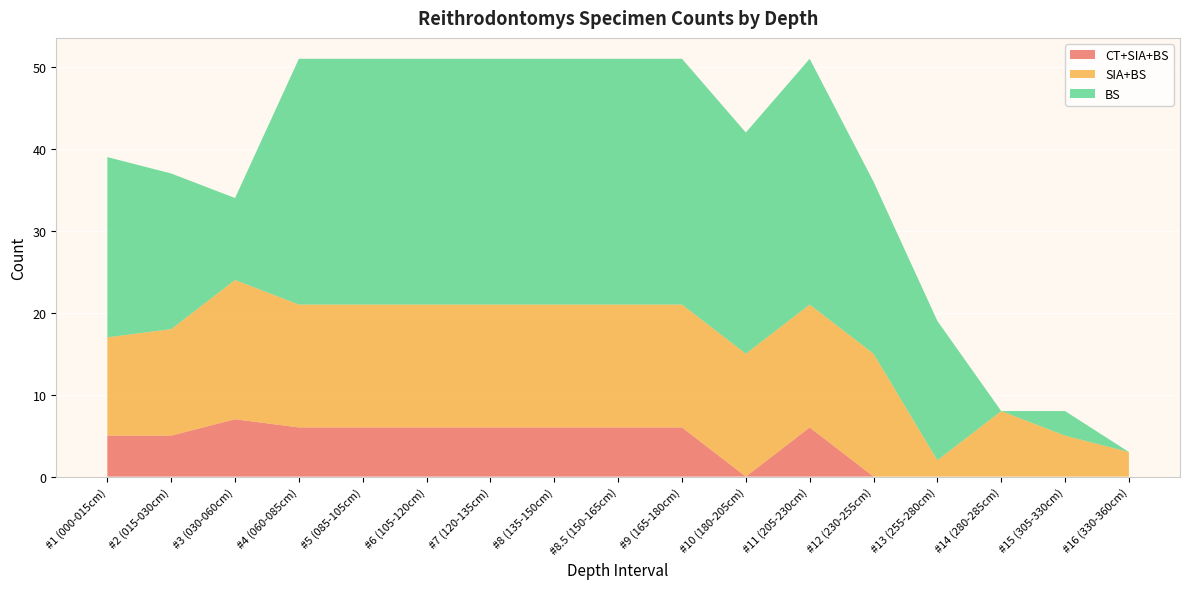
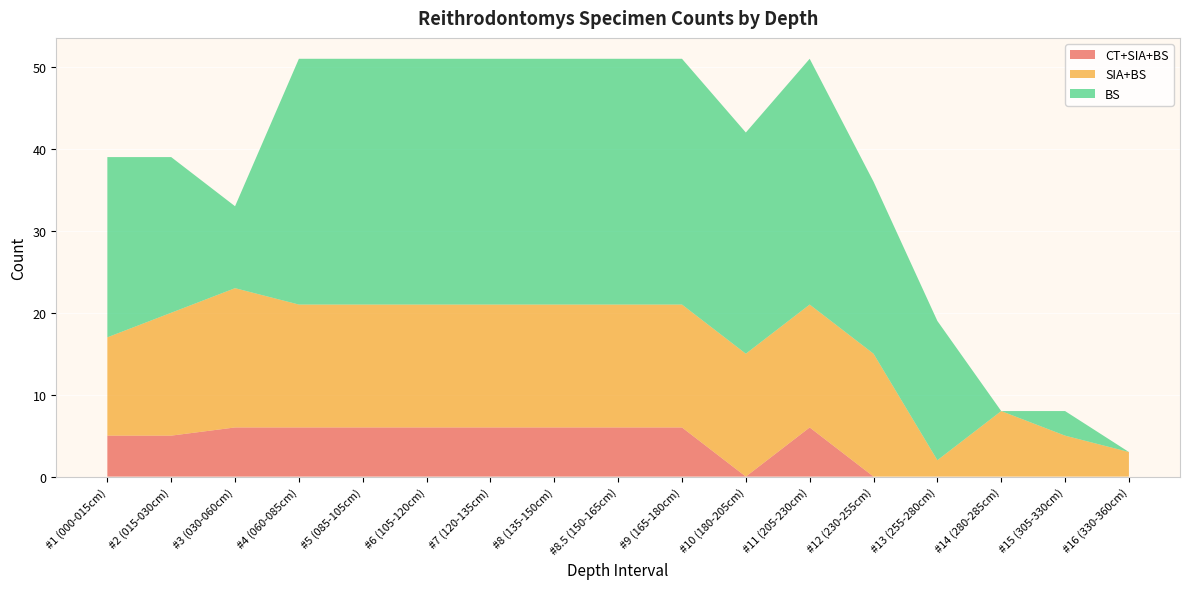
  {
    "CT+SIA+BS": {
      "#1 (000-015cm)": 5,
      "#2 (015-030cm)": 5,
-     "#3 (030-060cm)": 7,
+     "#3 (030-060cm)": 6,
      "#4 (060-085cm)": 6,
      "#5 (085-105cm)": 6,
      "#6 (105-120cm)": 6,
      "#7 (120-135cm)": 6,
      "#8 (135-150cm)": 6,
      "#8.5 (150-165cm)": 6,
      "#9 (165-180cm)": 6,
      "#10 (180-205cm)": 0,
      "#11 (205-230cm)": 6,
      "#12 (230-255cm)": 0,
      "#13 (255-280cm)": 0,
      "#14 (280-285cm)": 0,
      "#15 (305-330cm)": 0,
      "#16 (330-360cm)": 0
    },
    "SIA+BS": {
      "#1 (000-015cm)": 12,
-     "#2 (015-030cm)": 13,
+     "#2 (015-030cm)": 15,
      "#3 (030-060cm)": 17,
      "#4 (060-085cm)": 15,
      "#5 (085-105cm)": 15,
      "#6 (105-120cm)": 15,
      "#7 (120-135cm)": 15,
      "#8 (135-150cm)": 15,
      "#8.5 (150-165cm)": 15,
      "#9 (165-180cm)": 15,
      "#10 (180-205cm)": 15,
      "#11 (205-230cm)": 15,
      "#12 (230-255cm)": 15,
      "#13 (255-280cm)": 2,
      "#15 (305-330cm)": 5
    },
    "BS": {
      "#1 (000-015cm)": 22,
      "#2 (015-030cm)": 19,
      "#3 (030-060cm)": 10,
      "#4 (060-085cm)": 30,
      "#5 (085-105cm)": 30,
      "#6 (105-120cm)": 30,
      "#7 (120-135cm)": 30,
      "#8 (135-150cm)": 30,
      "#8.5 (150-165cm)": 30,
      "#9 (165-180cm)": 30,
      "#10 (180-205cm)": 27,
      "#11 (205-230cm)": 30,
      "#12 (230-255cm)": 21,
      "#13 (255-280cm)": 17,
      "#15 (305-330cm)": 3
    }
  }
